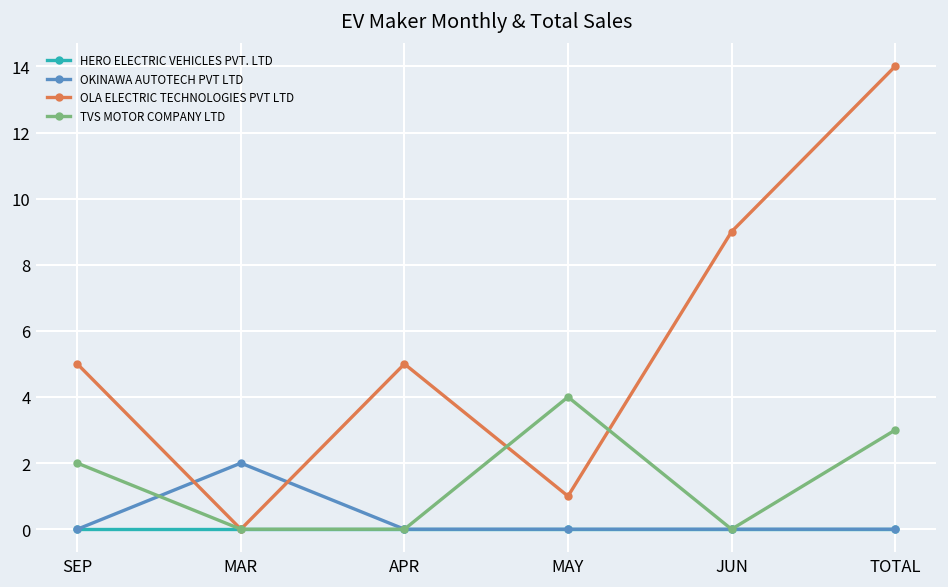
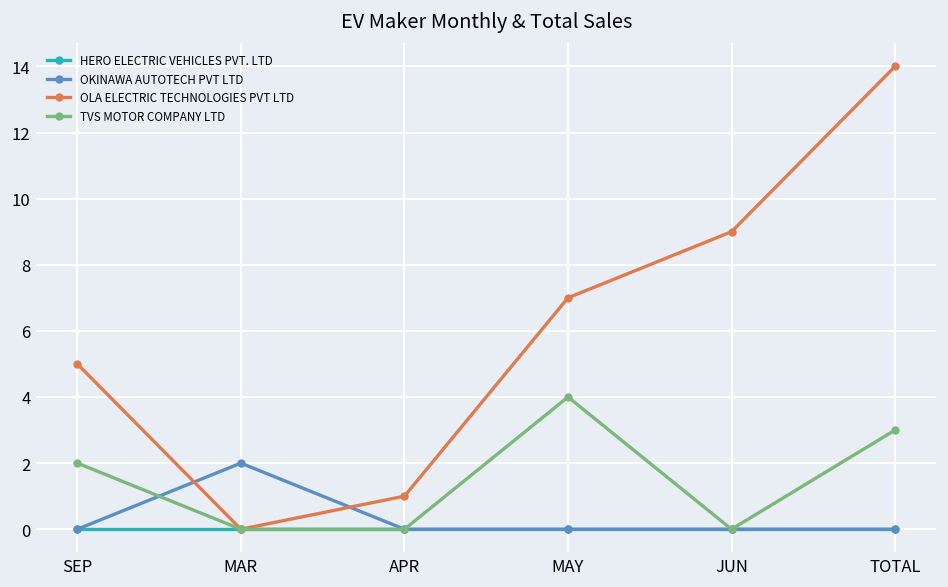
  {
    "OKINAWA AUTOTECH PVT LTD": {
      "MAR": 2
    },
    "OLA ELECTRIC TECHNOLOGIES PVT LTD": {
      "SEP": 5,
-     "APR": 5,
-     "MAY": 1,
+     "APR": 1,
+     "MAY": 7,
      "JUN": 9,
      "TOTAL": 14
    },
    "TVS MOTOR COMPANY LTD": {
      "SEP": 2,
      "MAY": 4,
      "TOTAL": 3
    }
  }
